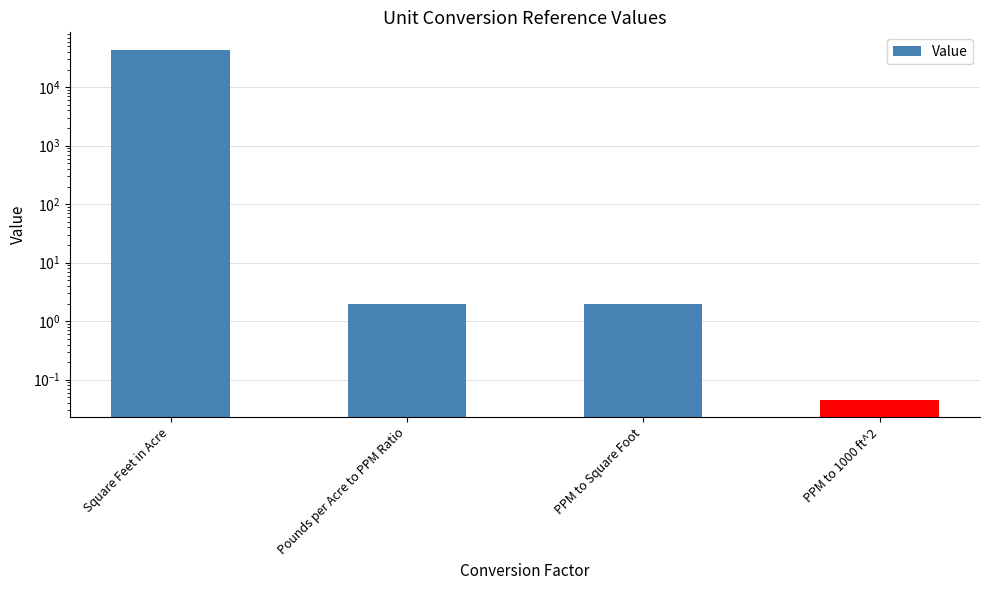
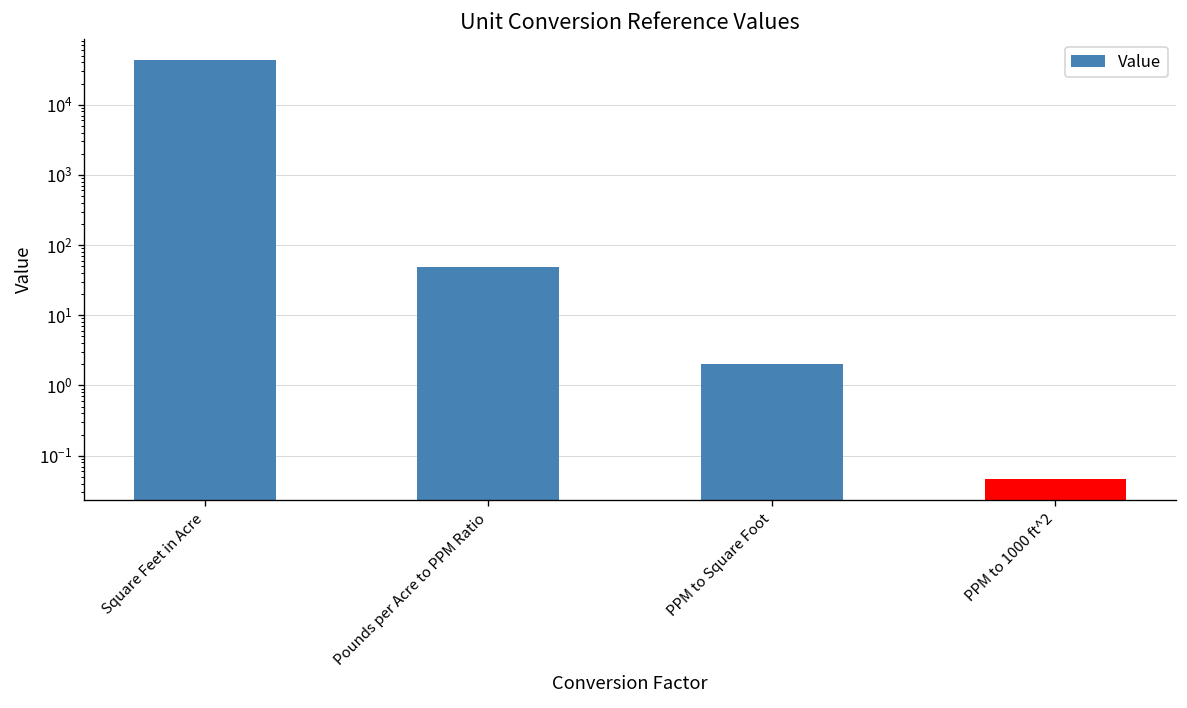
  {
    "Square Feet in Acre": 40000,
-   "Pounds per Acre to PPM Ratio": 2,
+   "Pounds per Acre to PPM Ratio": 50,
    "PPM to Square Foot": 2,
    "PPM to 1000 ft^2": 0.05
  }
